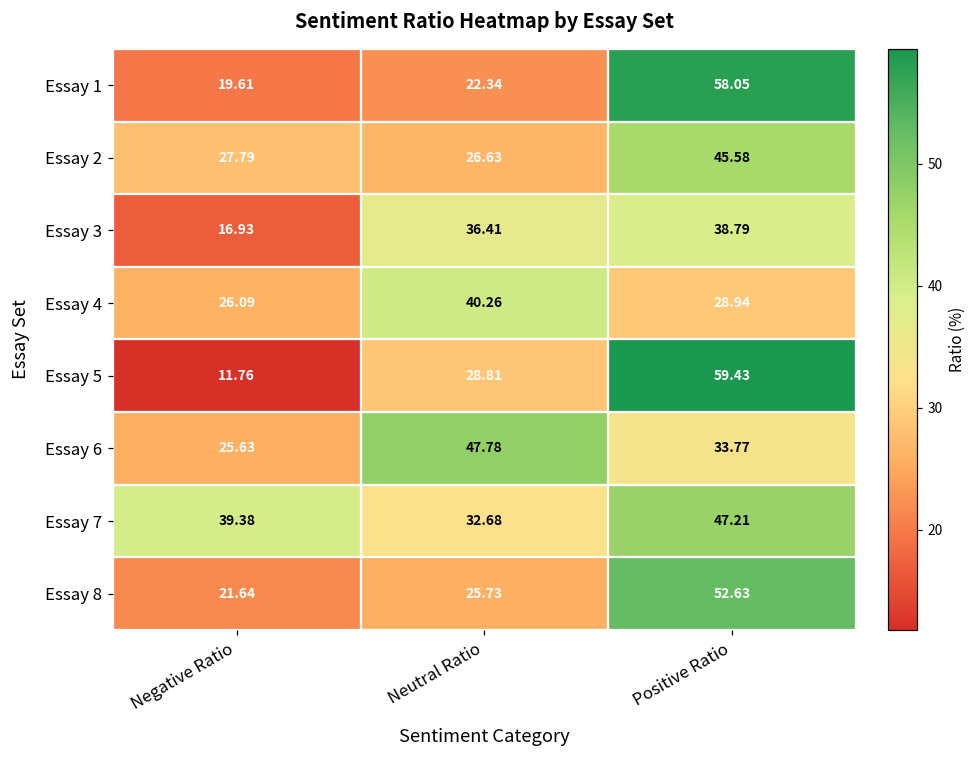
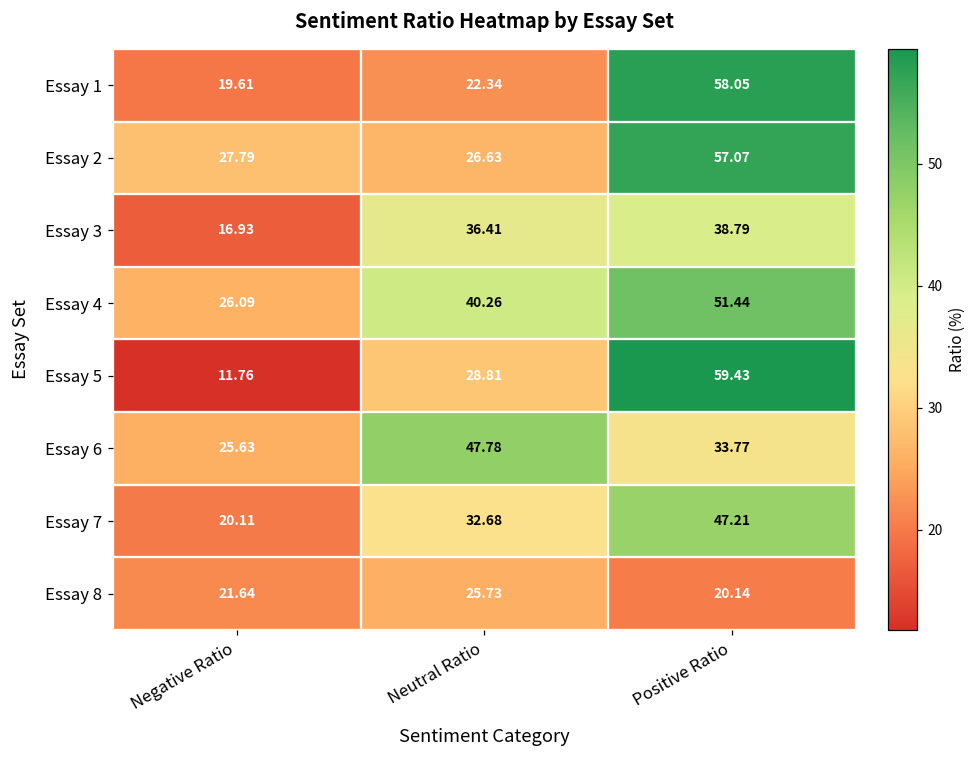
  {
    "Essay 1": {
      "Negative Ratio": 19.61,
      "Neutral Ratio": 22.34,
      "Positive Ratio": 58.05
    },
    "Essay 2": {
      "Negative Ratio": 27.79,
      "Neutral Ratio": 26.63,
-     "Positive Ratio": 45.58
+     "Positive Ratio": 57.07
    },
    "Essay 3": {
      "Negative Ratio": 16.93,
      "Neutral Ratio": 36.41,
      "Positive Ratio": 38.79
    },
    "Essay 4": {
      "Negative Ratio": 26.09,
      "Neutral Ratio": 40.26,
-     "Positive Ratio": 28.94
+     "Positive Ratio": 51.44
    },
    "Essay 5": {
      "Negative Ratio": 11.76,
      "Neutral Ratio": 28.81,
      "Positive Ratio": 59.43
    },
    "Essay 6": {
      "Negative Ratio": 25.63,
      "Neutral Ratio": 47.78,
      "Positive Ratio": 33.77
    },
    "Essay 7": {
-     "Negative Ratio": 39.38,
+     "Negative Ratio": 20.11,
      "Neutral Ratio": 32.68,
      "Positive Ratio": 47.21
    },
    "Essay 8": {
      "Negative Ratio": 21.64,
      "Neutral Ratio": 25.73,
-     "Positive Ratio": 52.63
+     "Positive Ratio": 20.14
    }
  }
